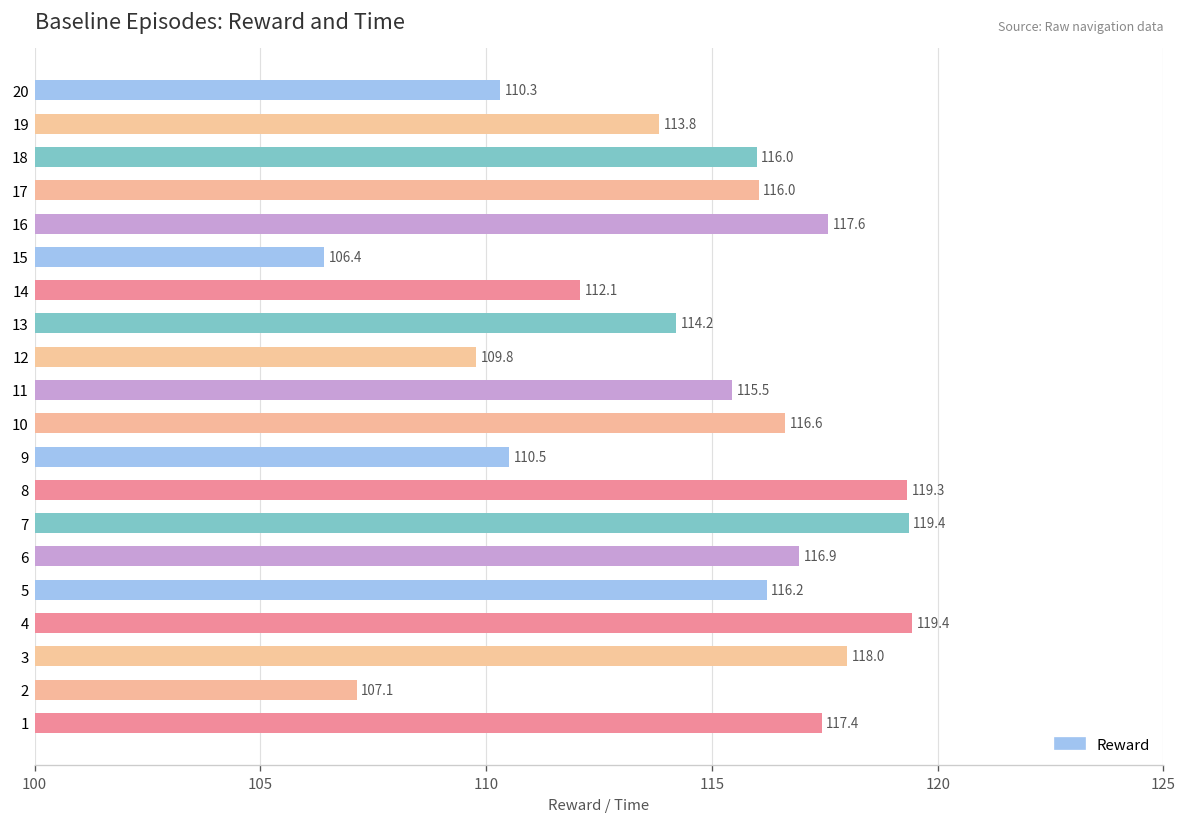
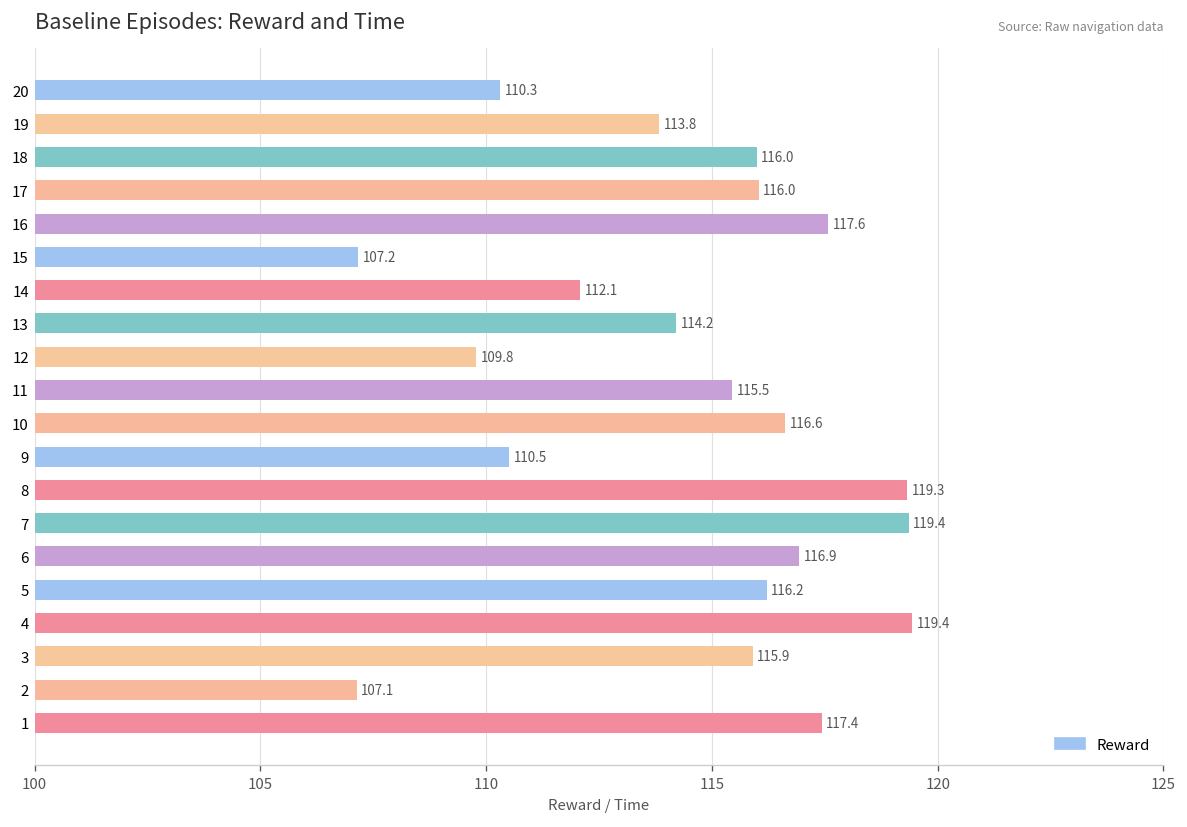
  {
    "20": 110.3,
    "19": 113.8,
    "18": 116.0,
    "17": 116.0,
    "16": 117.6,
-   "15": 106.4,
+   "15": 107.2,
    "14": 112.1,
    "13": 114.2,
    "12": 109.8,
    "11": 115.5,
    "10": 116.6,
    "9": 110.5,
    "8": 119.3,
    "7": 119.4,
    "6": 116.9,
    "5": 116.2,
    "4": 119.4,
-   "3": 118.0,
+   "3": 115.9,
    "2": 107.1,
    "1": 117.4
  }
